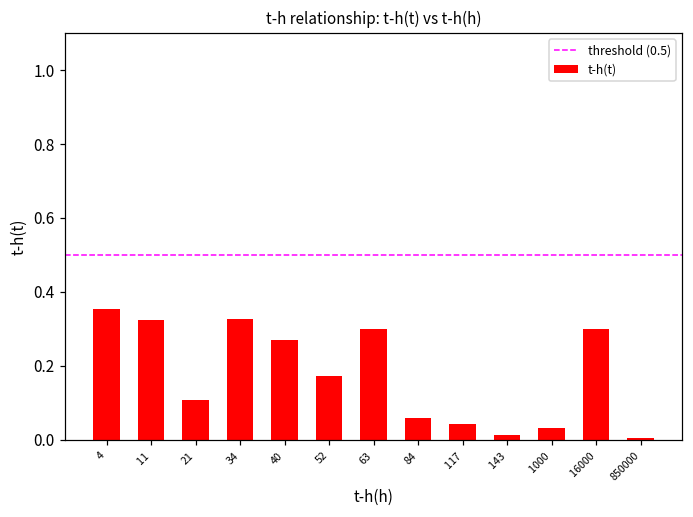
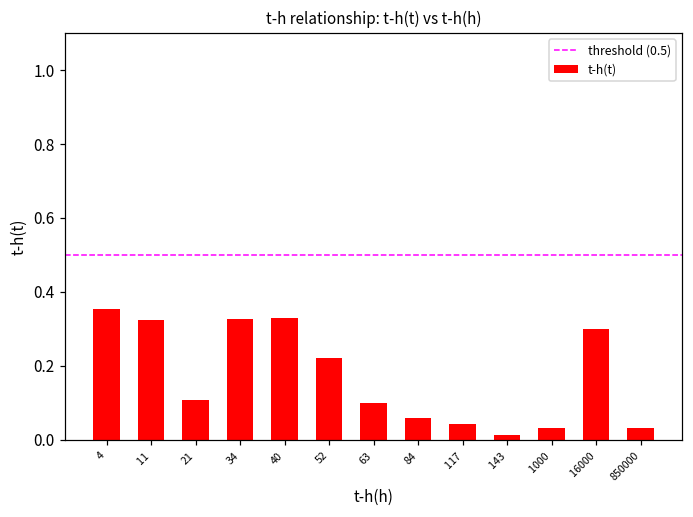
  {
    "4": 0.35,
    "11": 0.32,
    "21": 0.11,
    "34": 0.33,
-   "40": 0.27,
-   "52": 0.17,
-   "63": 0.3,
+   "40": 0.33,
+   "52": 0.22,
+   "63": 0.1,
    "84": 0.06,
    "117": 0.04,
    "143": 0.01,
    "1000": 0.03,
    "16000": 0.30,
-   "850000": 0.01
+   "850000": 0.03
  }
